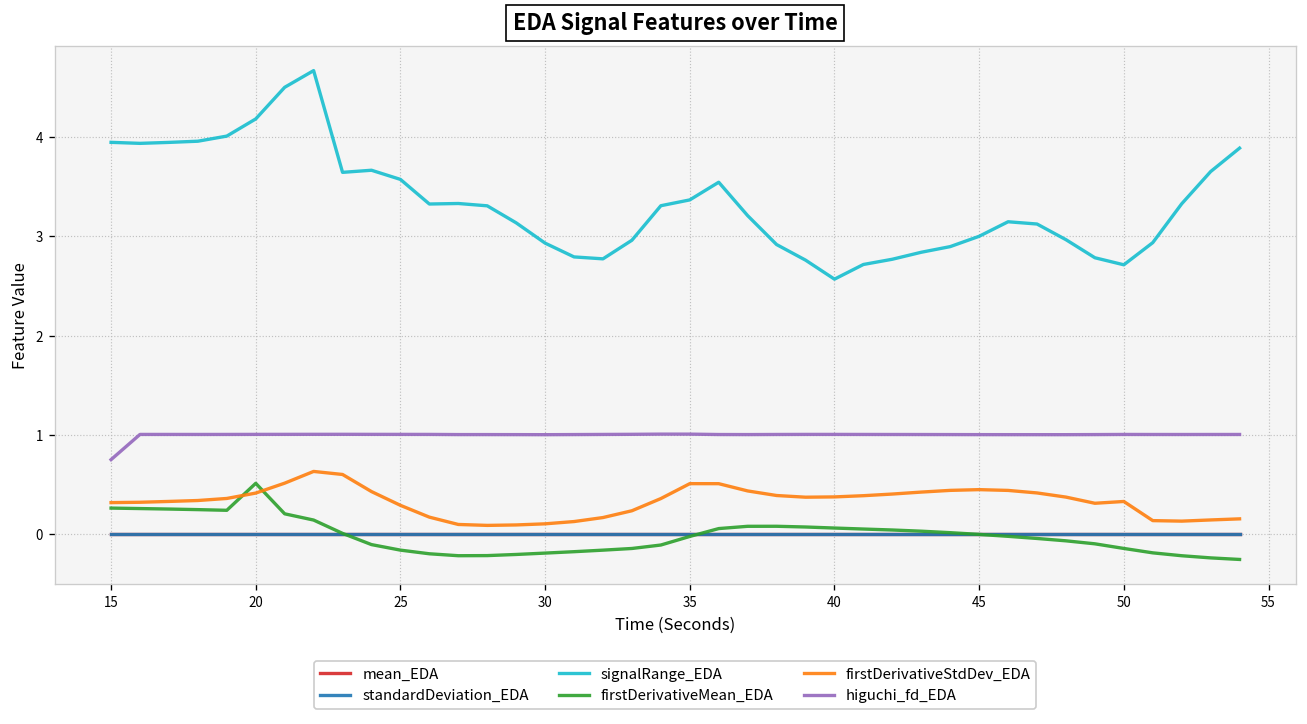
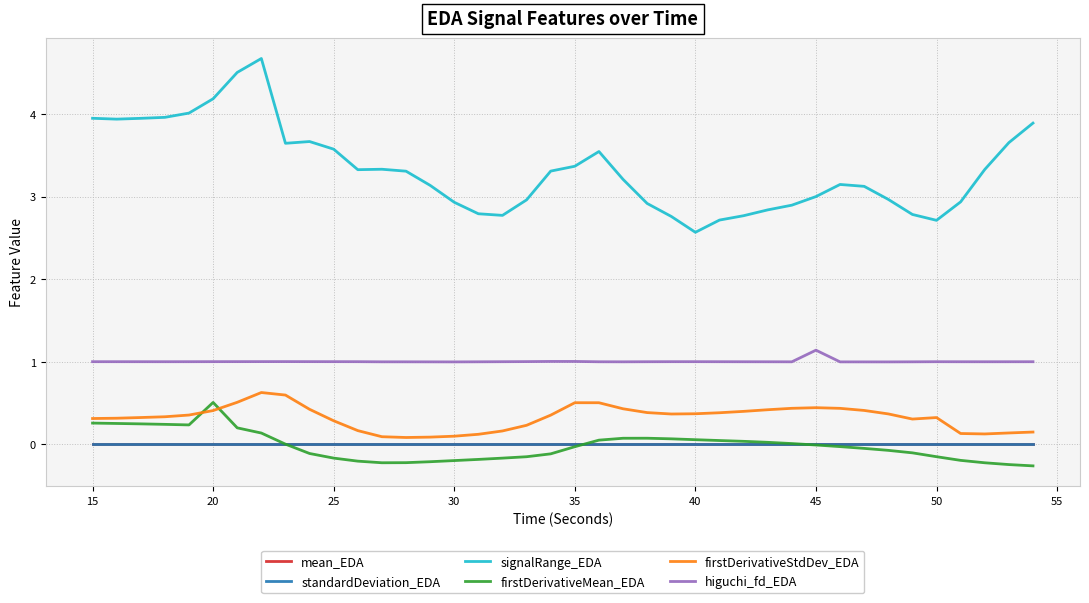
  {
    "standardDeviation_EDA": {
      "15": 0.0,
      "20": 0.0,
      "25": 0.0,
      "30": 0.0,
      "40": 0.0,
      "50": 0.0
    },
    "signalRange_EDA": {
      "15": 3.9,
      "20": 4.2,
      "25": 3.6,
      "30": 2.9,
      "35": 3.4,
      "40": 2.6,
      "45": 3.0,
      "50": 2.7
    },
    "firstDerivativeMean_EDA": {
      "15": 0.3,
      "20": 0.5,
      "25": -0.2,
      "30": -0.2,
      "40": 0.1,
      "50": -0.1
    },
    "firstDerivativeStdDev_EDA": {
      "15": 0.3,
      "20": 0.4,
      "25": 0.3,
      "30": 0.1,
      "35": 0.5,
      "40": 0.4,
      "45": 0.4,
      "50": 0.3
    },
    "higuchi_fd_EDA": {
-     "15": 0.7,
+     "15": 1.0,
      "20": 1.0,
      "25": 1.0,
      "30": 1.0,
      "35": 1.0,
      "40": 1.0,
-     "45": 1.0,
+     "45": 1.1,
      "50": 1.0
    }
  }
